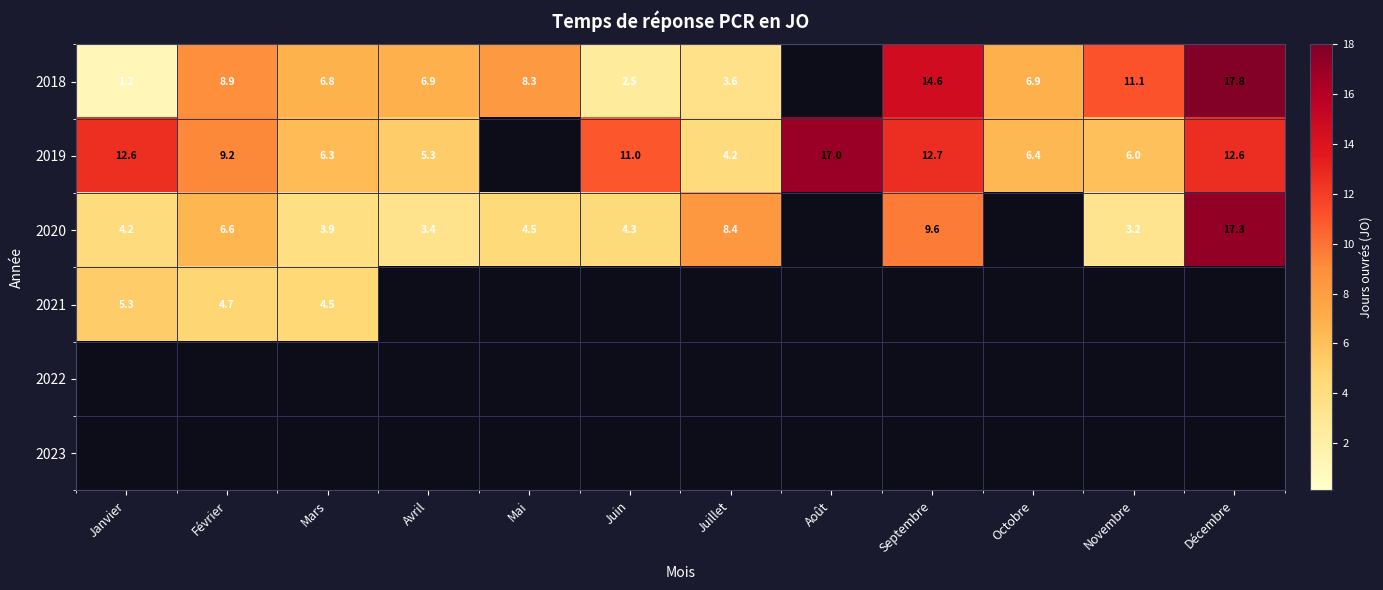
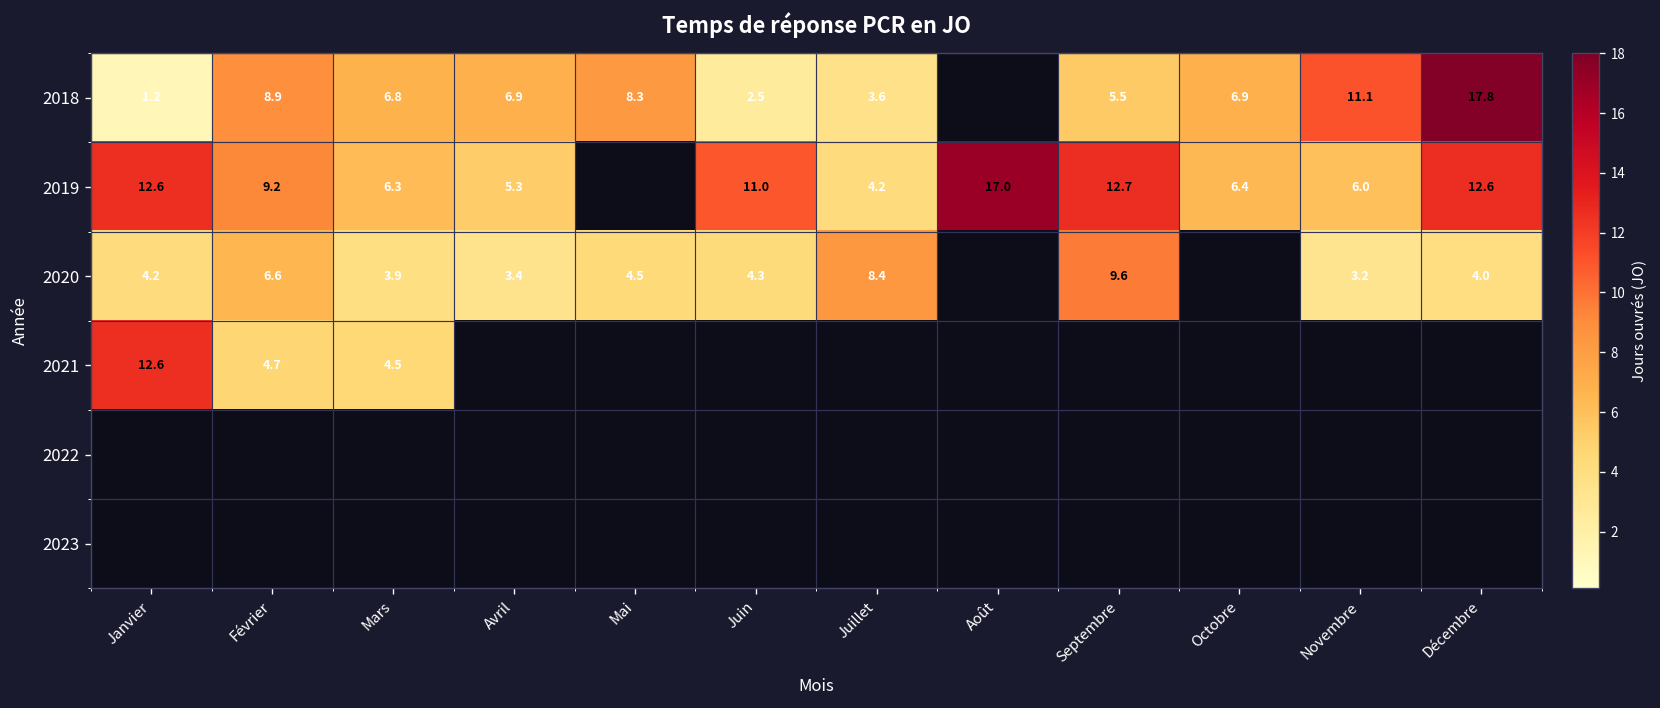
  {
    "2018": {
      "Janvier": 1.2,
      "Février": 8.9,
      "Mars": 6.8,
      "Avril": 6.9,
      "Mai": 8.3,
      "Juin": 2.5,
      "Juillet": 3.6,
-     "Septembre": 14.6,
+     "Septembre": 5.5,
      "Octobre": 6.9,
      "Novembre": 11.1,
      "Décembre": 17.8
    },
    "2019": {
      "Janvier": 12.6,
      "Février": 9.2,
      "Mars": 6.3,
      "Avril": 5.3,
      "Juin": 11.0,
      "Juillet": 4.2,
      "Août": 17.0,
      "Septembre": 12.7,
      "Octobre": 6.4,
      "Novembre": 6.0,
      "Décembre": 12.6
    },
    "2020": {
      "Janvier": 4.2,
      "Février": 6.6,
      "Mars": 3.9,
      "Avril": 3.4,
      "Mai": 4.5,
      "Juin": 4.3,
      "Juillet": 8.4,
      "Septembre": 9.6,
      "Novembre": 3.2,
-     "Décembre": 17.3
+     "Décembre": 4.0
    },
    "2021": {
-     "Janvier": 5.3,
+     "Janvier": 12.6,
      "Février": 4.7,
      "Mars": 4.5
    }
  }
